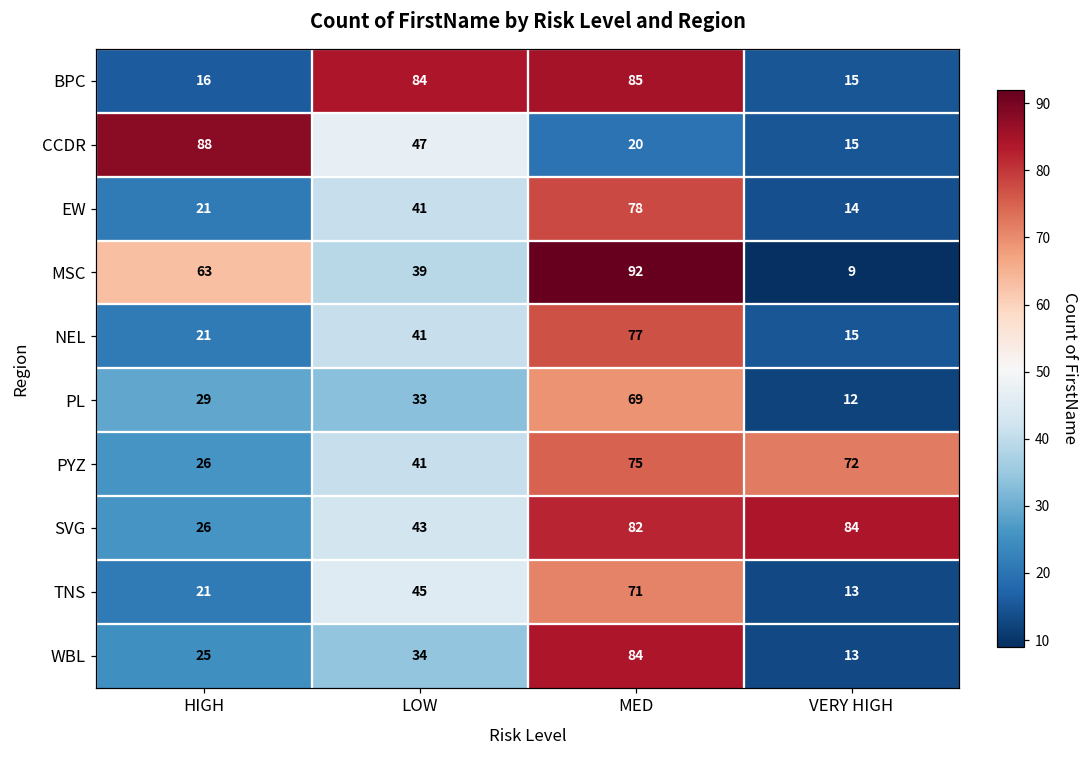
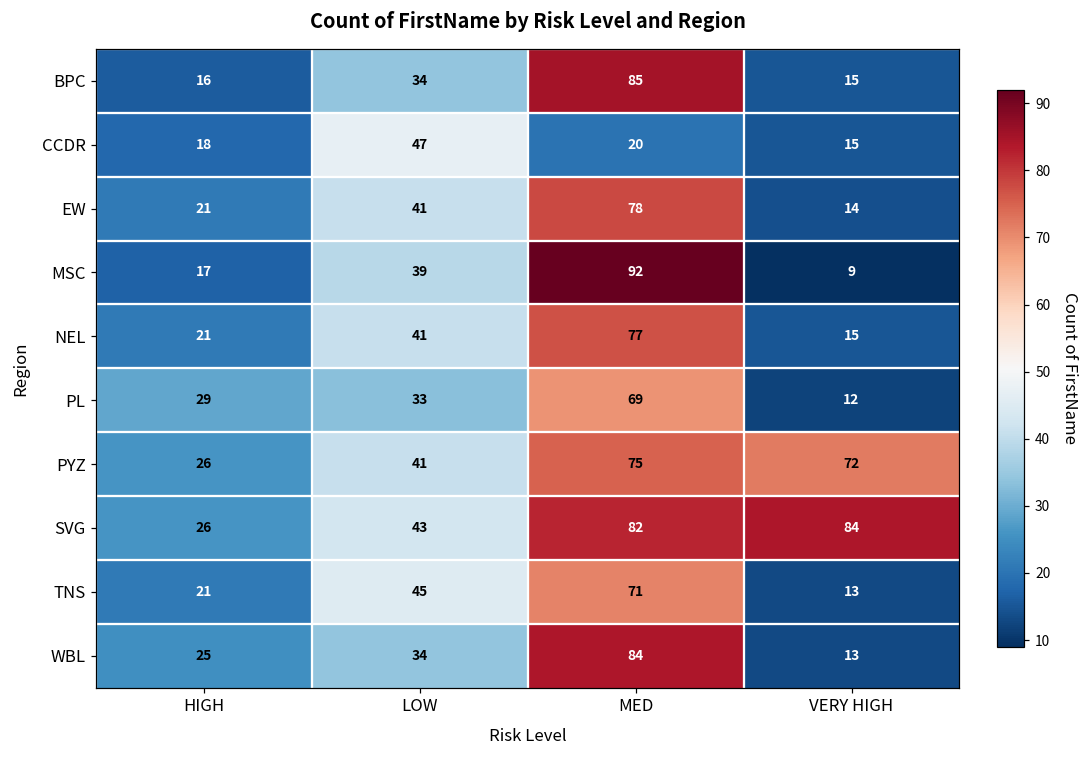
  {
    "BPC": {
      "HIGH": 16,
-     "LOW": 84,
+     "LOW": 34,
      "MED": 85,
      "VERY HIGH": 15
    },
    "CCDR": {
-     "HIGH": 88,
+     "HIGH": 18,
      "LOW": 47,
      "MED": 20,
      "VERY HIGH": 15
    },
    "EW": {
      "HIGH": 21,
      "LOW": 41,
      "MED": 78,
      "VERY HIGH": 14
    },
    "MSC": {
-     "HIGH": 63,
+     "HIGH": 17,
      "LOW": 39,
      "MED": 92,
      "VERY HIGH": 9
    },
    "NEL": {
      "HIGH": 21,
      "LOW": 41,
      "MED": 77,
      "VERY HIGH": 15
    },
    "PL": {
      "HIGH": 29,
      "LOW": 33,
      "MED": 69,
      "VERY HIGH": 12
    },
    "PYZ": {
      "HIGH": 26,
      "LOW": 41,
      "MED": 75,
      "VERY HIGH": 72
    },
    "SVG": {
      "HIGH": 26,
      "LOW": 43,
      "MED": 82,
      "VERY HIGH": 84
    },
    "TNS": {
      "HIGH": 21,
      "LOW": 45,
      "MED": 71,
      "VERY HIGH": 13
    },
    "WBL": {
      "HIGH": 25,
      "LOW": 34,
      "MED": 84,
      "VERY HIGH": 13
    }
  }
